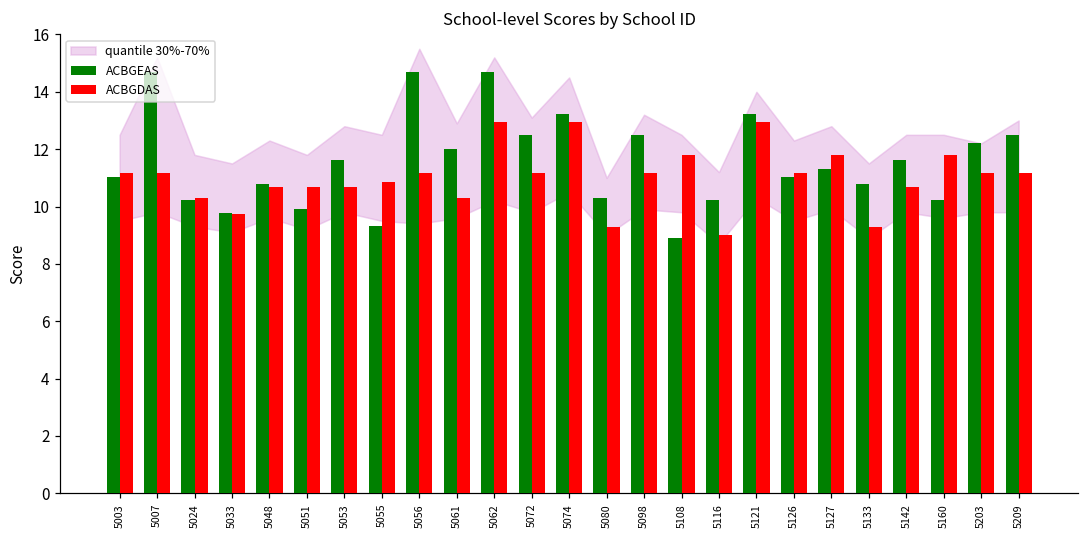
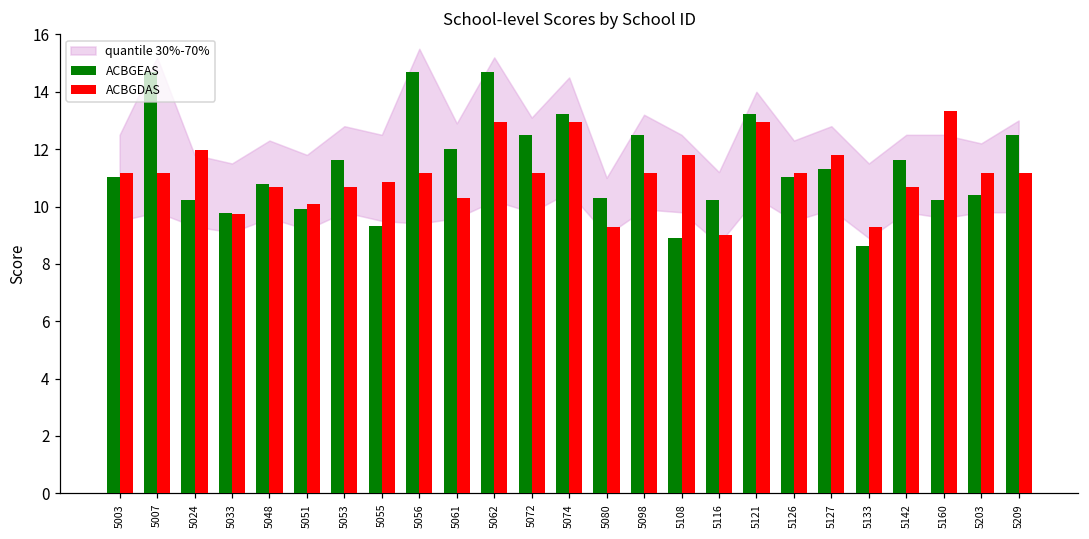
  {
    "ACBGEAS": {
      "5003": 11.0,
      "5024": 10.2,
      "5033": 9.8,
      "5048": 10.8,
      "5051": 9.9,
      "5053": 11.6,
      "5055": 9.3,
      "5056": 14.7,
      "5061": 12.0,
      "5062": 14.7,
      "5072": 12.5,
      "5074": 13.2,
      "5080": 10.3,
      "5098": 12.5,
      "5108": 8.9,
      "5116": 10.2,
      "5121": 13.2,
      "5126": 11.0,
      "5127": 11.3,
-     "5133": 10.8,
+     "5133": 8.6,
      "5142": 11.6,
      "5160": 10.2,
-     "5203": 12.2,
+     "5203": 10.4,
      "5209": 12.5
    },
    "ACBGDAS": {
      "5003": 11.2,
      "5007": 11.2,
-     "5024": 10.3,
+     "5024": 12.0,
      "5033": 9.8,
      "5048": 10.7,
-     "5051": 10.7,
+     "5051": 10.1,
      "5053": 10.7,
      "5055": 10.8,
      "5056": 11.2,
      "5061": 10.3,
      "5062": 13.0,
      "5072": 11.2,
      "5074": 13.0,
      "5080": 9.3,
      "5098": 11.2,
      "5108": 11.8,
      "5116": 9.0,
      "5121": 13.0,
      "5126": 11.2,
      "5127": 11.8,
      "5133": 9.3,
      "5142": 10.7,
-     "5160": 11.8,
+     "5160": 13.3,
      "5203": 11.2,
      "5209": 11.2
    }
  }
